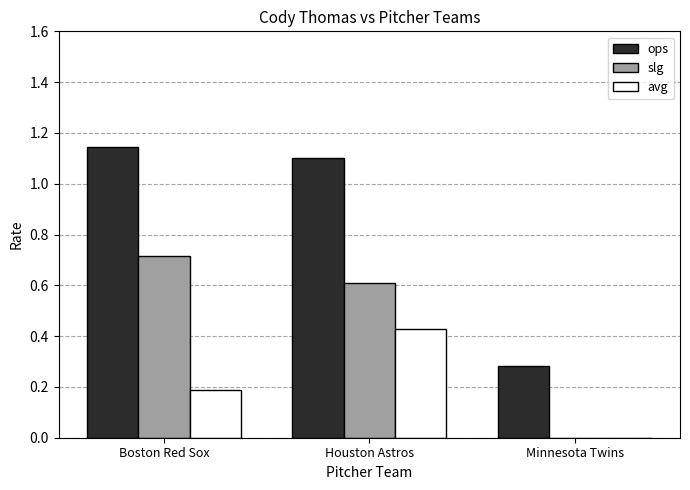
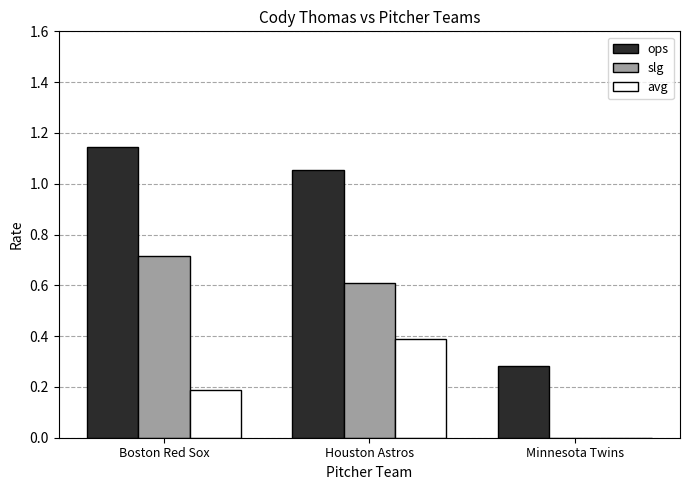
  {
    "ops": {
      "Boston Red Sox": 1.14,
-     "Houston Astros": 1.10,
+     "Houston Astros": 1.06,
      "Minnesota Twins": 0.28
    },
    "slg": {
      "Boston Red Sox": 0.71,
      "Houston Astros": 0.61,
      "Minnesota Twins": 0.00
    },
    "avg": {
      "Boston Red Sox": 0.19,
-     "Houston Astros": 0.43,
+     "Houston Astros": 0.39,
      "Minnesota Twins": 0.00
    }
  }
